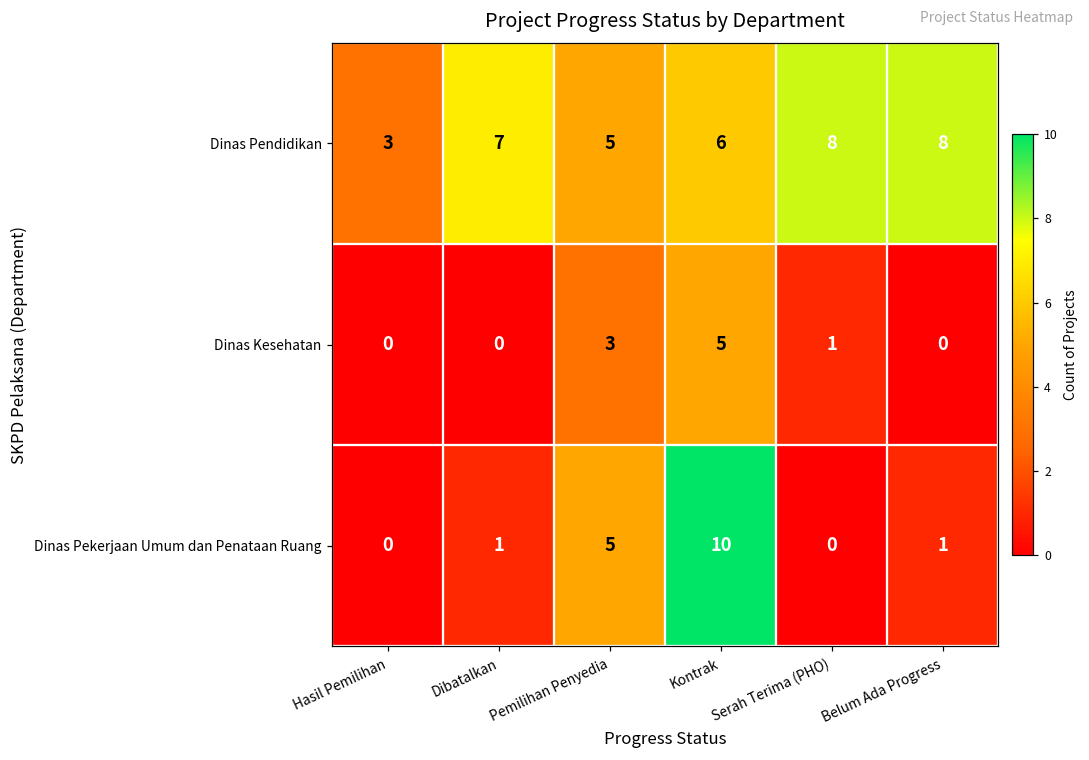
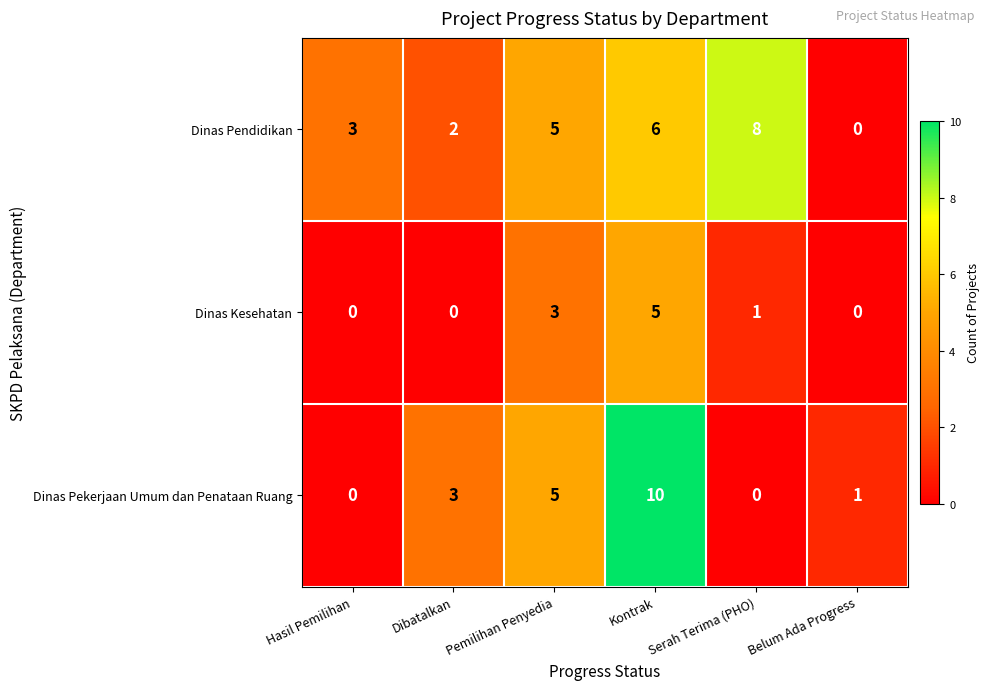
  {
    "Dinas Pendidikan": {
      "Hasil Pemilihan": 3,
-     "Dibatalkan": 7,
+     "Dibatalkan": 2,
      "Pemilihan Penyedia": 5,
      "Kontrak": 6,
      "Serah Terima (PHO)": 8,
-     "Belum Ada Progress": 8
+     "Belum Ada Progress": 0
    },
    "Dinas Kesehatan": {
      "Hasil Pemilihan": 0,
      "Dibatalkan": 0,
      "Pemilihan Penyedia": 3,
      "Kontrak": 5,
      "Serah Terima (PHO)": 1,
      "Belum Ada Progress": 0
    },
    "Dinas Pekerjaan Umum dan Penataan Ruang": {
      "Hasil Pemilihan": 0,
-     "Dibatalkan": 1,
+     "Dibatalkan": 3,
      "Pemilihan Penyedia": 5,
      "Kontrak": 10,
      "Serah Terima (PHO)": 0,
      "Belum Ada Progress": 1
    }
  }
